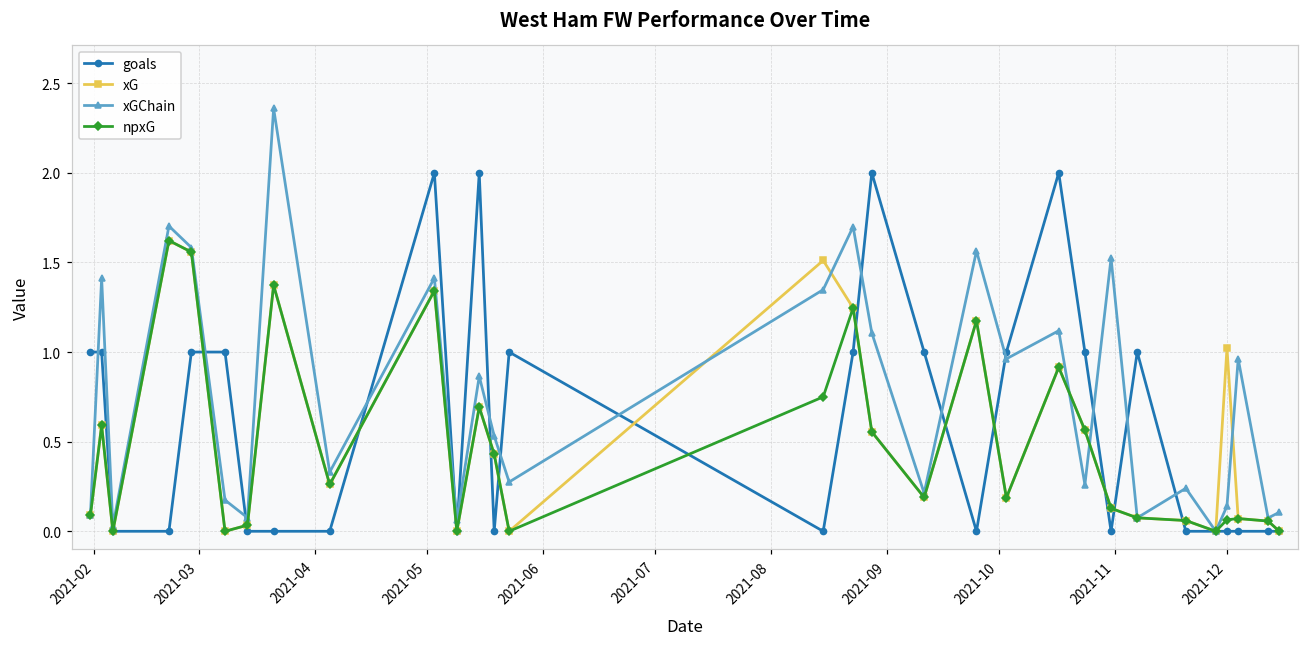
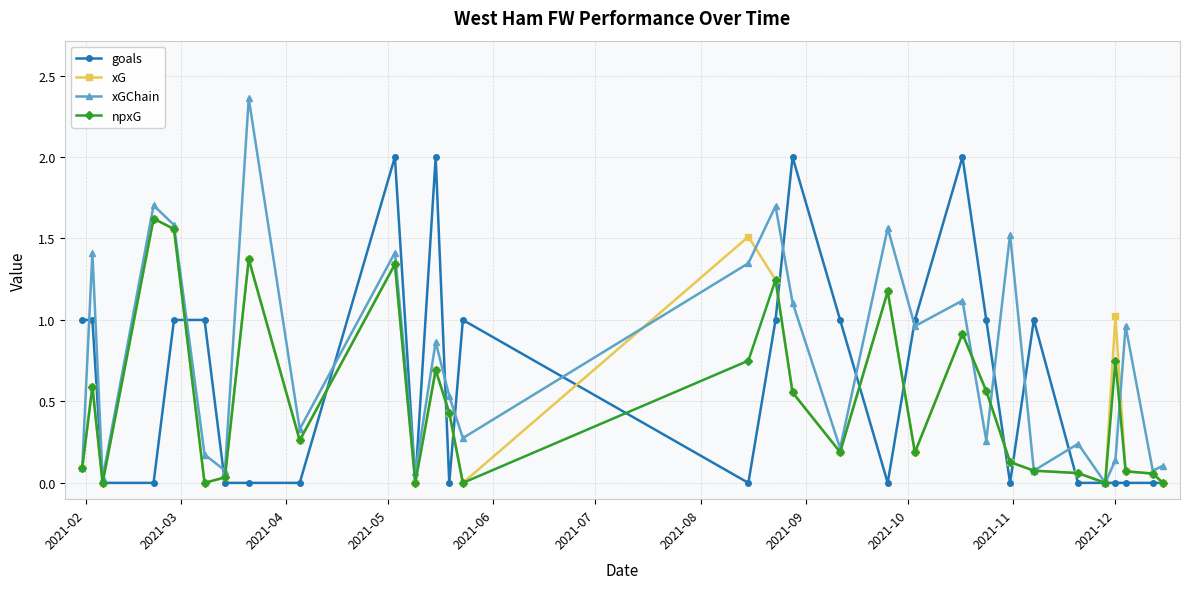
  {
    "goals": {
      "2021-12": 0.00
    },
    "xG": {
      "2021-12": 1.02
    },
    "xGChain": {
      "2021-12": 0.14
    },
    "npxG": {
-     "2021-12": 0.06
+     "2021-12": 0.75
    }
  }
